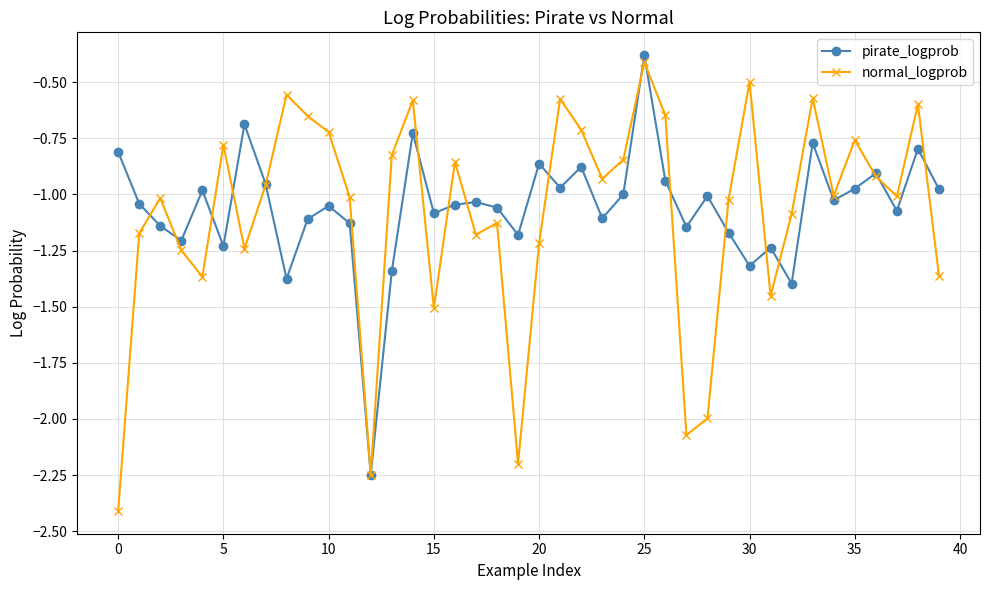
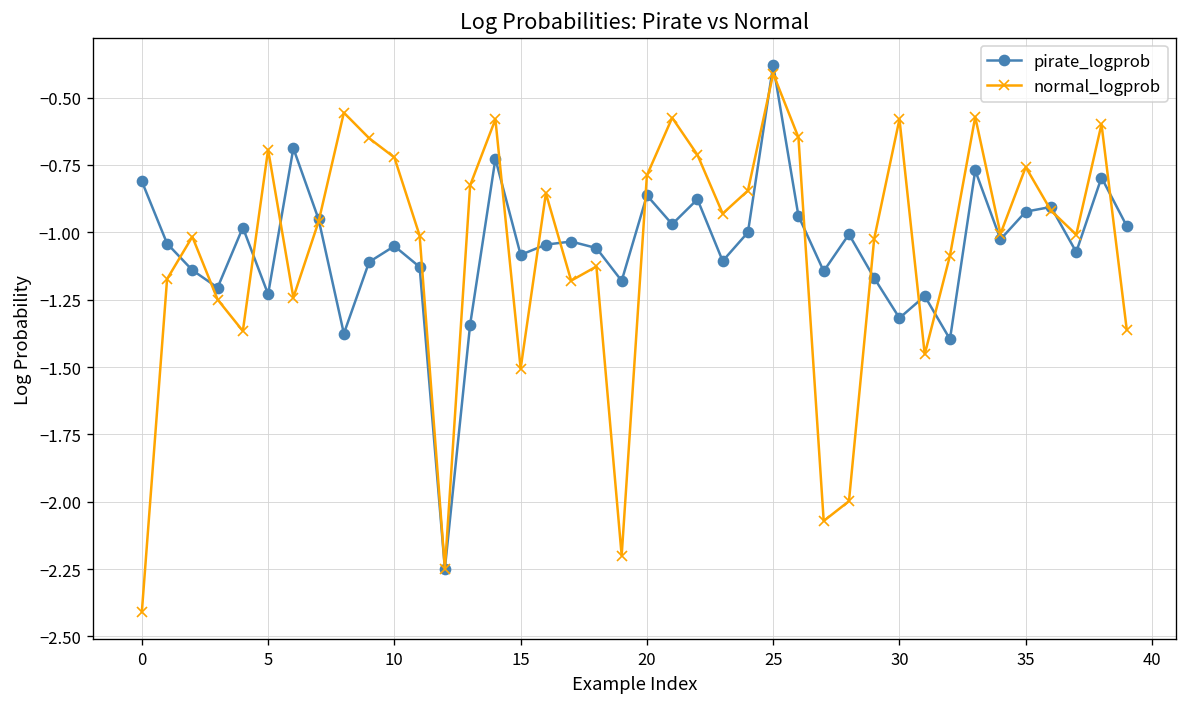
  {
    "pirate_logprob": {
      "0": -0.81,
      "5": -1.23,
      "10": -1.05,
      "15": -1.08,
      "20": -0.86,
      "25": -0.38,
      "30": -1.32,
-     "35": -0.97
+     "35": -0.92
    },
    "normal_logprob": {
      "0": -2.41,
-     "5": -0.78,
+     "5": -0.69,
      "10": -0.72,
      "15": -1.51,
-     "20": -1.22,
+     "20": -0.79,
      "25": -0.41,
-     "30": -0.50,
+     "30": -0.58,
      "35": -0.76
    }
  }
